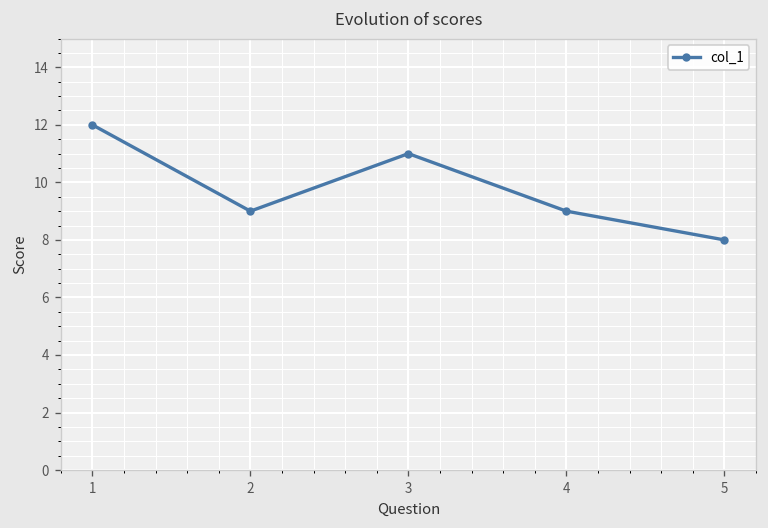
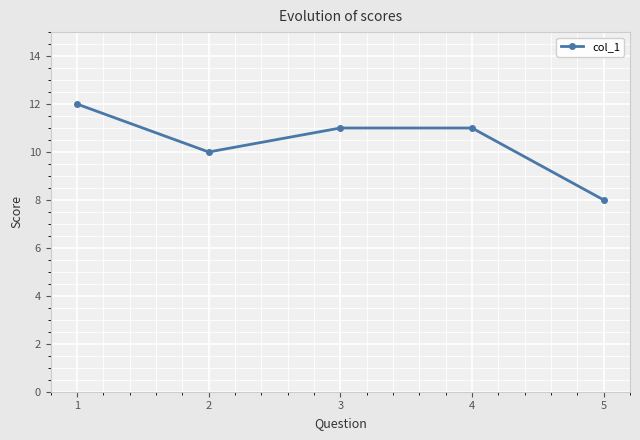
  {
    "1": 12,
-   "2": 9,
+   "2": 10,
    "3": 11,
-   "4": 9,
+   "4": 11,
    "5": 8
  }
